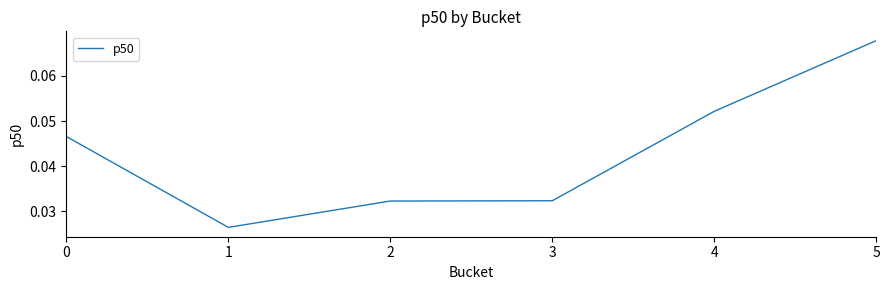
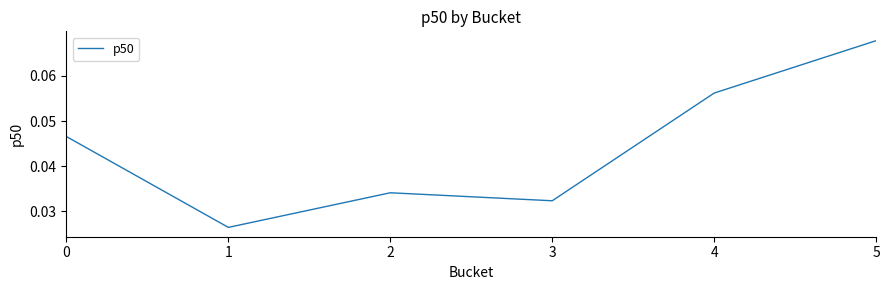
  {
    "0": 0.047,
    "1": 0.026,
-   "2": 0.032,
+   "2": 0.034,
    "3": 0.032,
-   "4": 0.052,
+   "4": 0.056,
    "5": 0.068
  }
